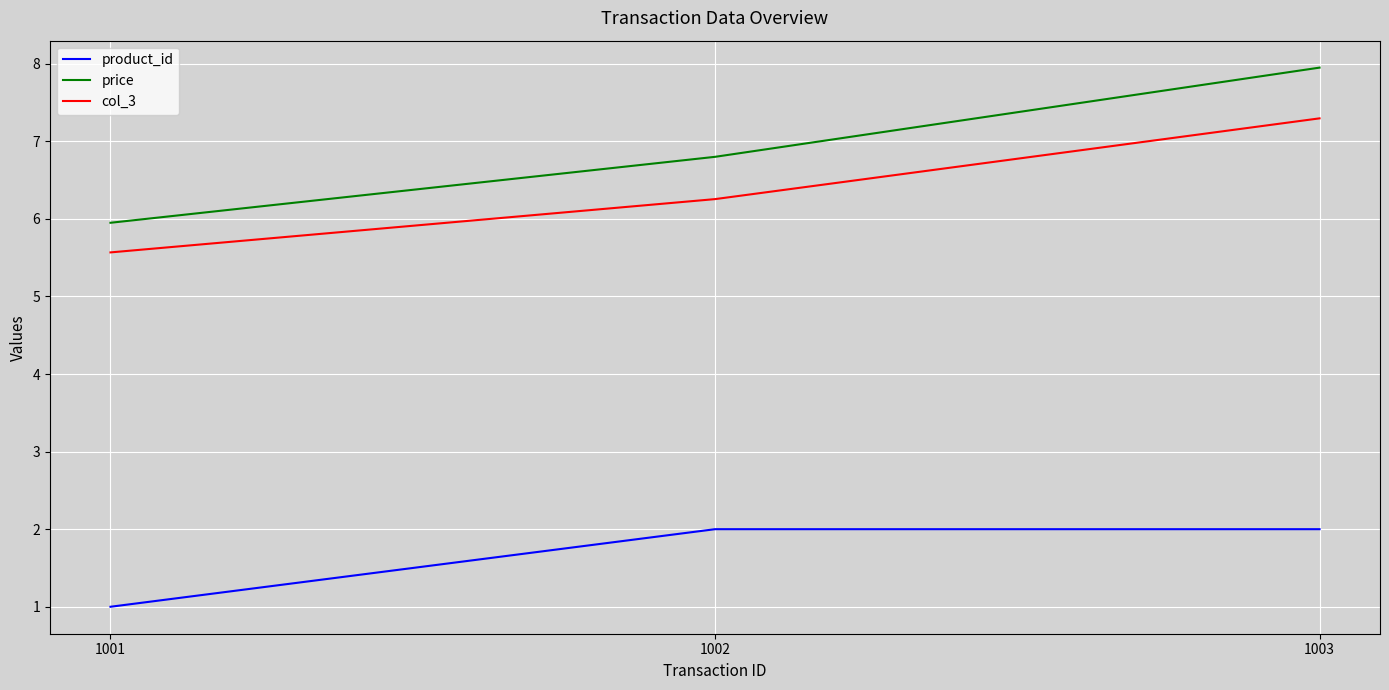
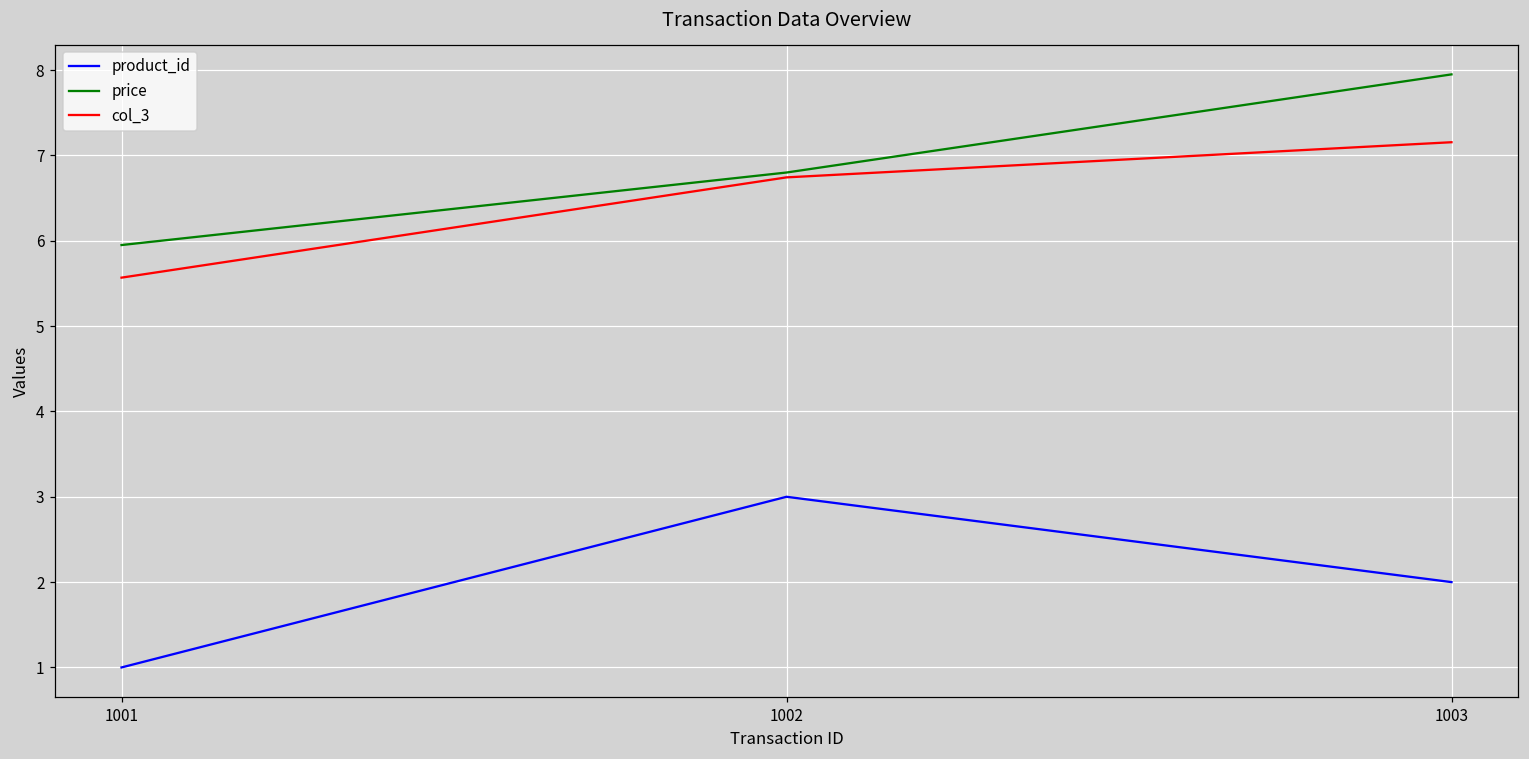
  {
    "product_id": {
      "1001": 1,
-     "1002": 2,
+     "1002": 3,
      "1003": 2
    },
    "price": {
      "1001": 6.0,
      "1002": 6.8,
      "1003": 8.0
    },
    "col_3": {
      "1001": 5.6,
-     "1002": 6.3,
-     "1003": 7.3
+     "1002": 6.7,
+     "1003": 7.2
    }
  }
